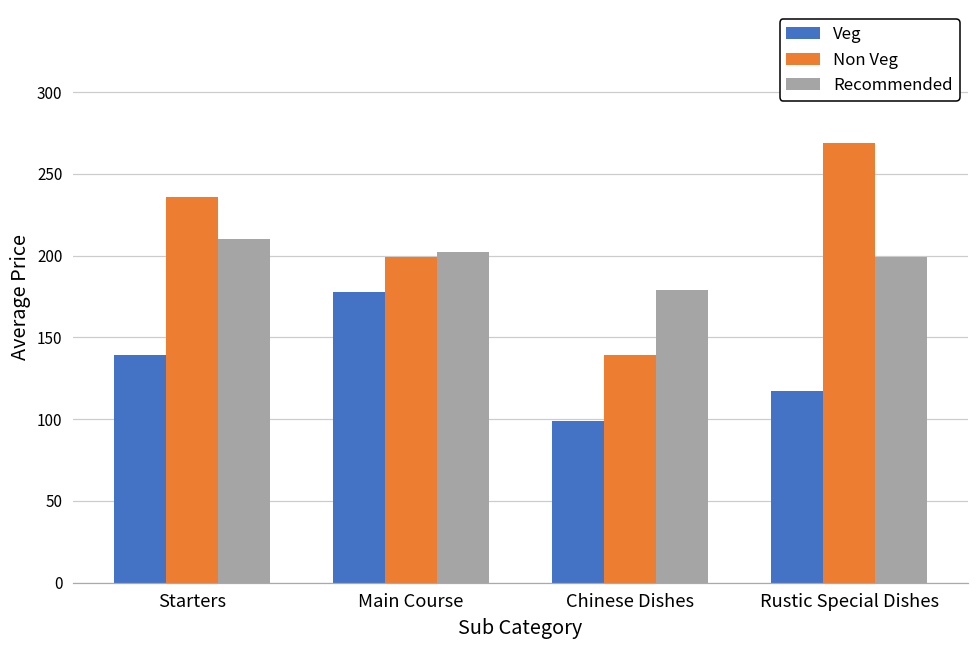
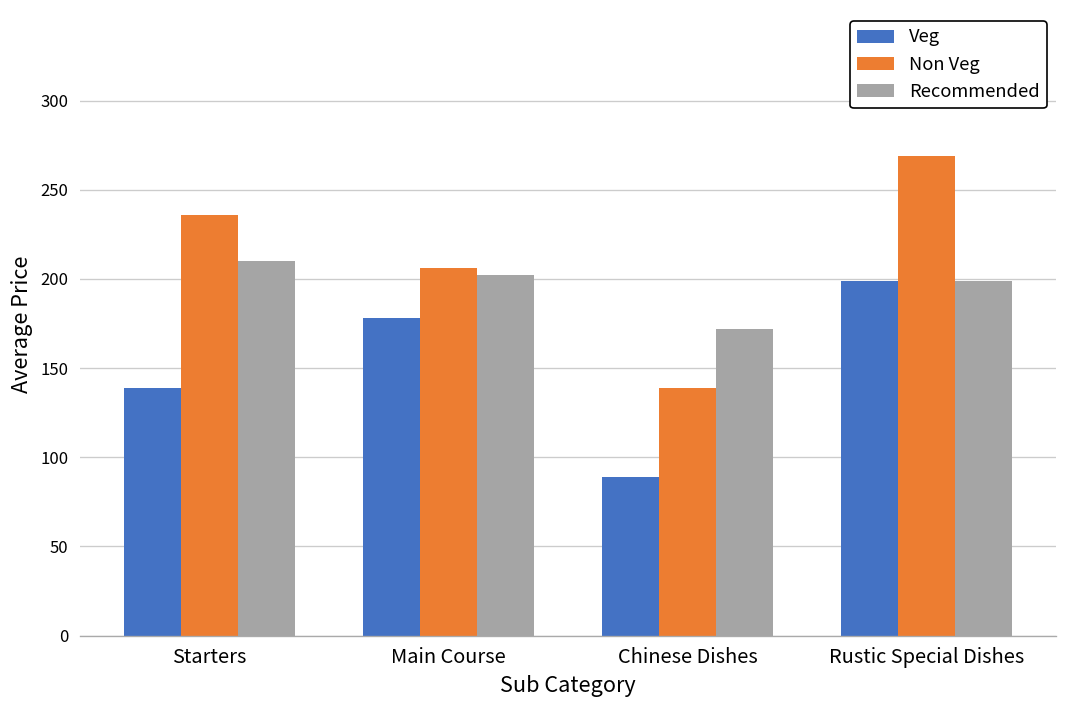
  {
    "Veg": {
      "Starters": 139,
      "Main Course": 178,
-     "Chinese Dishes": 99,
-     "Rustic Special Dishes": 117
+     "Chinese Dishes": 89,
+     "Rustic Special Dishes": 199
    },
    "Non Veg": {
      "Starters": 236,
-     "Main Course": 199,
+     "Main Course": 206,
      "Chinese Dishes": 139,
      "Rustic Special Dishes": 269
    },
    "Recommended": {
      "Starters": 210,
      "Main Course": 202,
-     "Chinese Dishes": 179,
+     "Chinese Dishes": 172,
      "Rustic Special Dishes": 199
    }
  }
